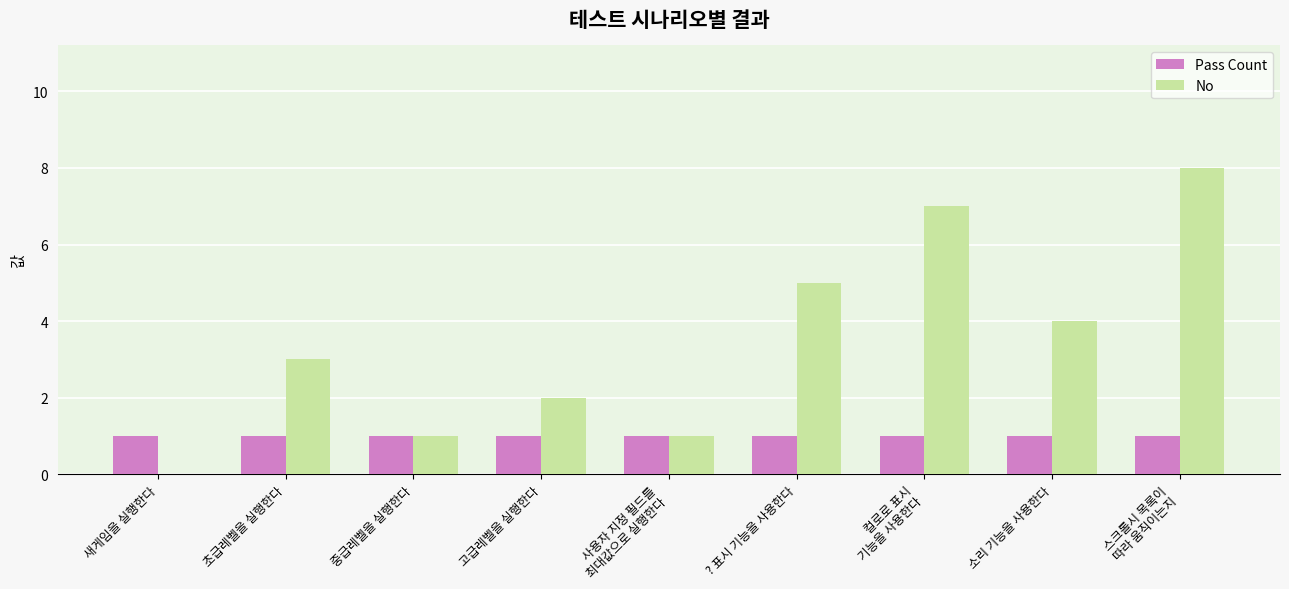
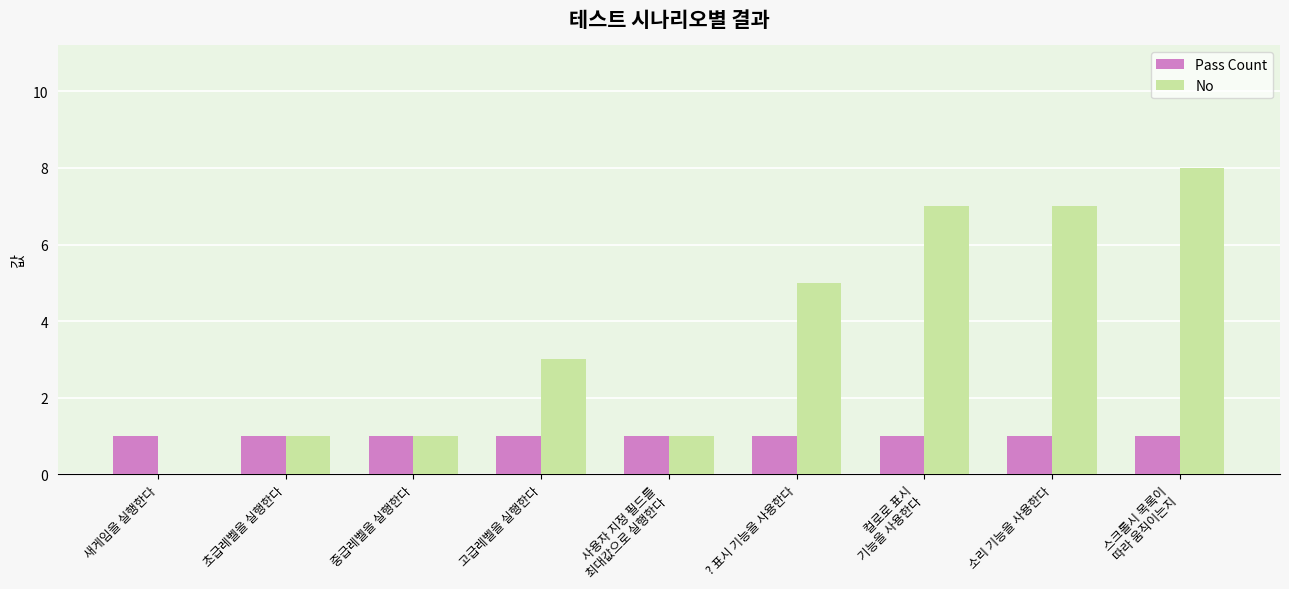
  {
    "Pass Count": {
      "새게임을 실행한다": 1,
      "초급레벨을 실행한다": 1,
      "중급레벨을 실행한다": 1,
      "고급레벨을 실행한다": 1,
      "사용자 지정 필드를 최대값으로 실행한다": 1,
      "? 표시 기능을 사용한다": 1,
      "컬로로 표시 기능을 사용한다": 1,
      "소리 기능을 사용한다": 1,
      "스크롤시 목록이 따라 움직이는지": 1
    },
    "No": {
      "새게임을 실행한다": 0,
-     "초급레벨을 실행한다": 3,
+     "초급레벨을 실행한다": 1,
      "중급레벨을 실행한다": 1,
-     "고급레벨을 실행한다": 2,
+     "고급레벨을 실행한다": 3,
      "사용자 지정 필드를 최대값으로 실행한다": 1,
      "? 표시 기능을 사용한다": 5,
      "컬로로 표시 기능을 사용한다": 7,
-     "소리 기능을 사용한다": 4,
+     "소리 기능을 사용한다": 7,
      "스크롤시 목록이 따라 움직이는지": 8
    }
  }
